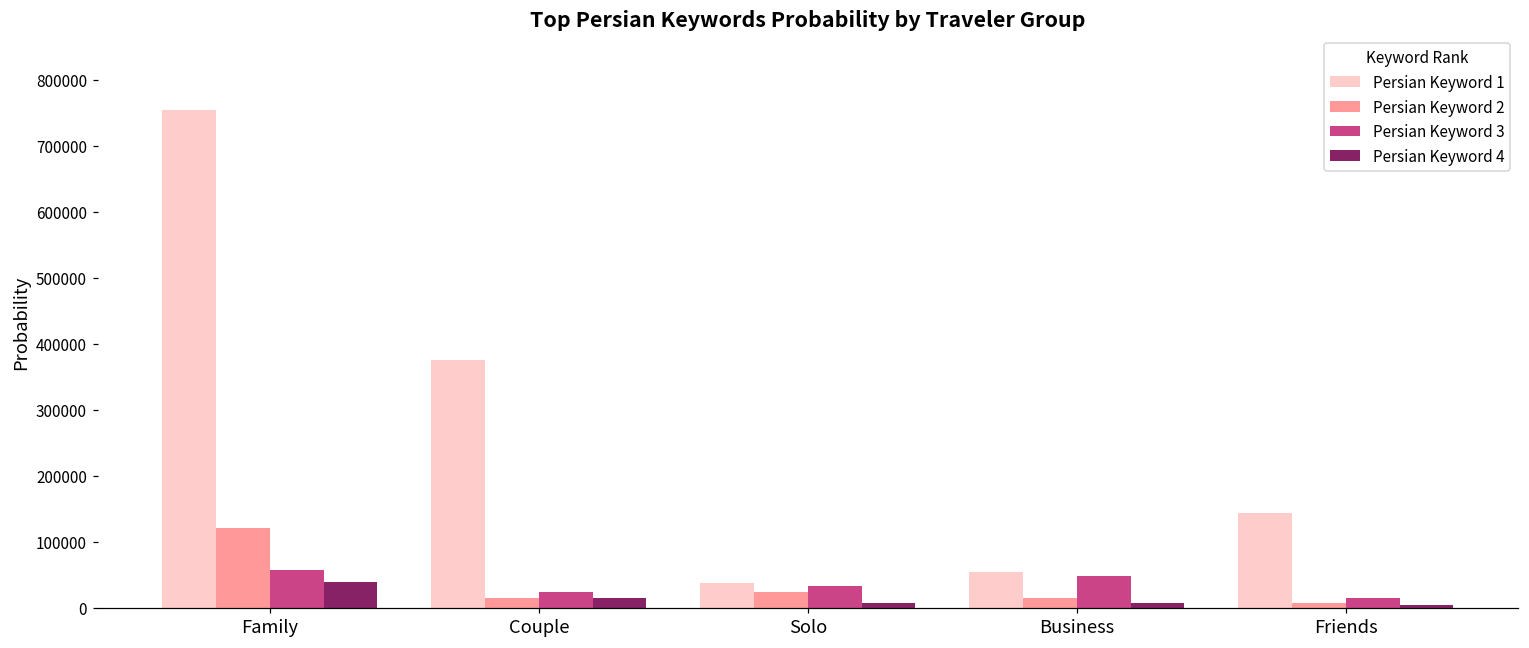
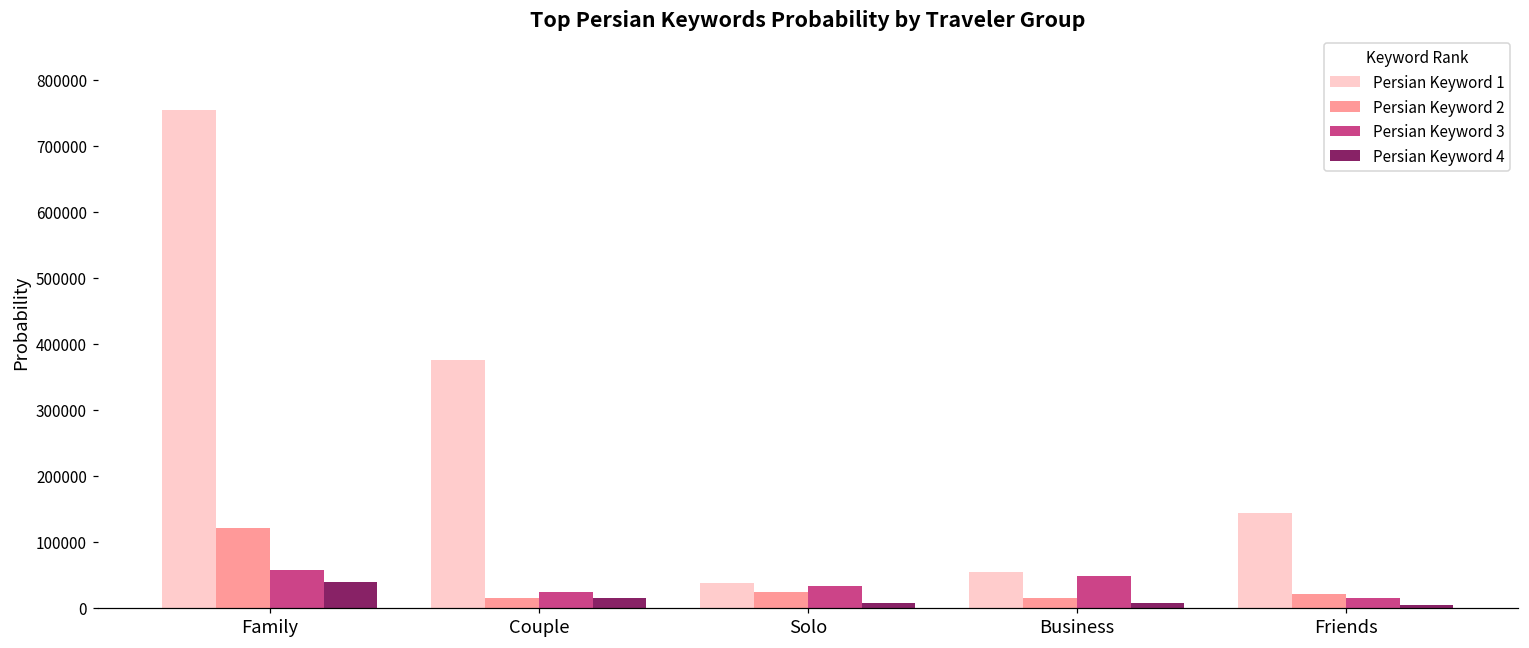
  {
    "Persian Keyword 1": {
      "Family": 750000,
      "Couple": 380000,
      "Solo": 40000,
      "Business": 50000,
      "Friends": 140000
    },
    "Persian Keyword 2": {
      "Family": 120000,
      "Couple": 10000,
      "Solo": 20000,
      "Business": 10000,
-     "Friends": 10000
+     "Friends": 20000
    },
    "Persian Keyword 3": {
      "Family": 60000,
      "Couple": 20000,
      "Solo": 30000,
      "Business": 50000,
      "Friends": 10000
    },
    "Persian Keyword 4": {
      "Family": 40000,
      "Couple": 20000,
      "Solo": 10000,
      "Business": 10000
    }
  }
